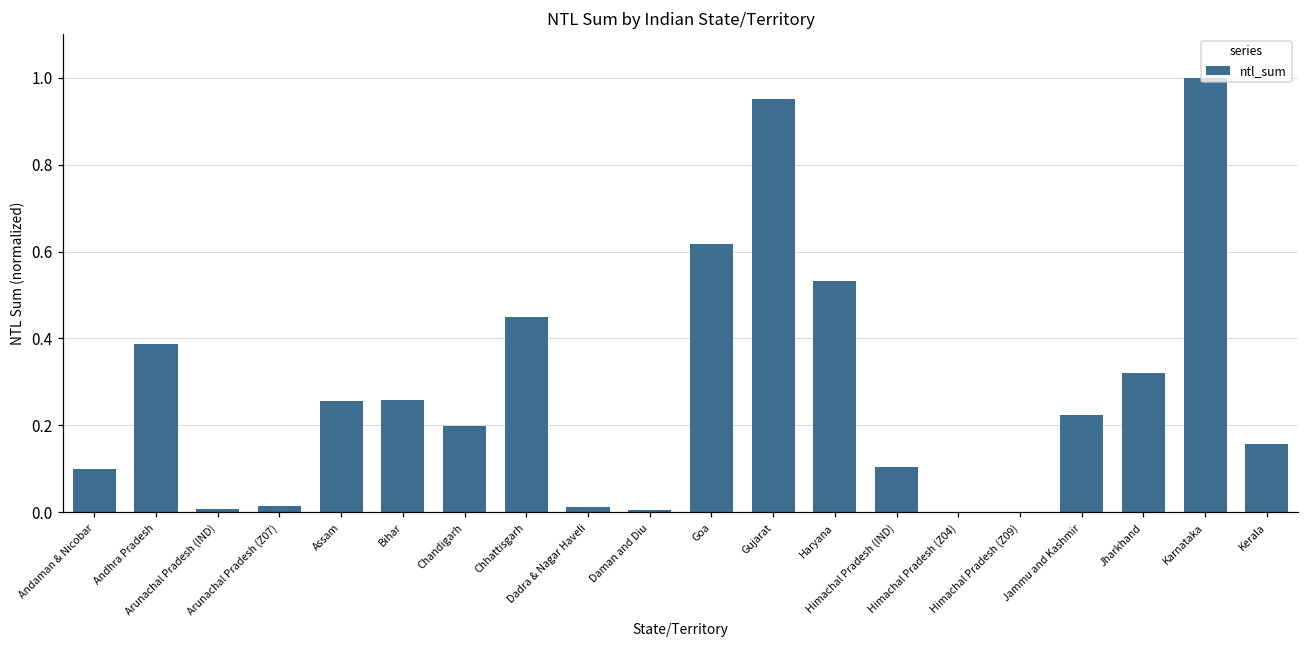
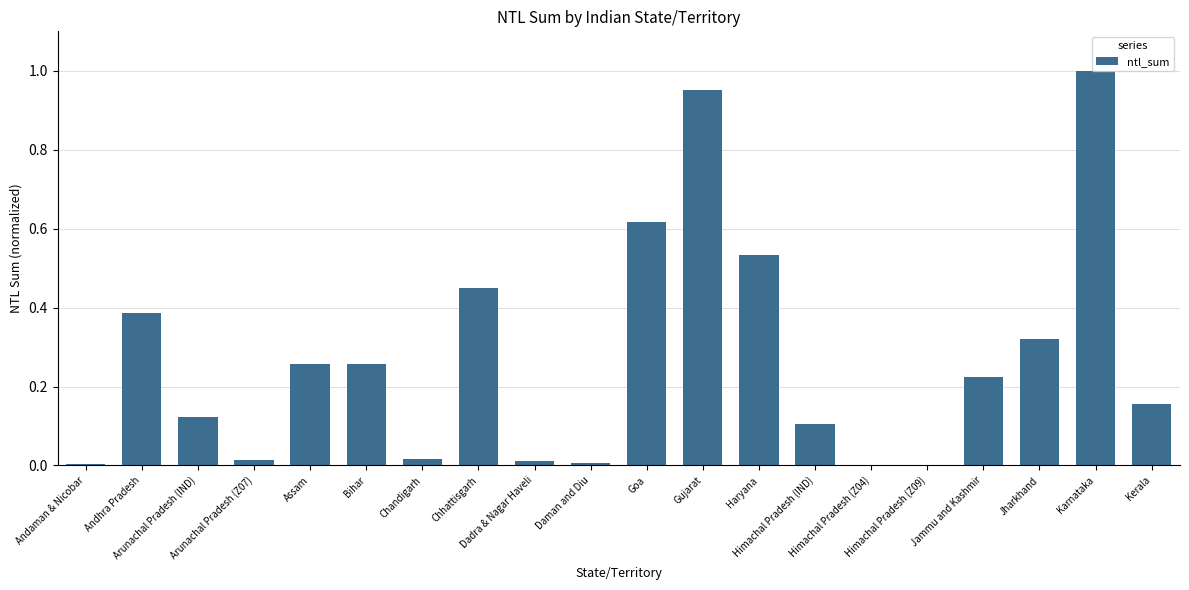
  {
-   "Andaman & Nicobar": 0.10,
+   "Andaman & Nicobar": 0.00,
    "Andhra Pradesh": 0.39,
-   "Arunachal Pradesh (IND)": 0.01,
+   "Arunachal Pradesh (IND)": 0.12,
    "Arunachal Pradesh (Z07)": 0.01,
    "Assam": 0.26,
    "Bihar": 0.26,
-   "Chandigarh": 0.20,
+   "Chandigarh": 0.02,
    "Chhattisgarh": 0.45,
    "Dadra & Nagar Haveli": 0.01,
    "Goa": 0.62,
    "Gujarat": 0.95,
    "Haryana": 0.53,
    "Himachal Pradesh (IND)": 0.10,
    "Jammu and Kashmir": 0.22,
    "Jharkhand": 0.32,
    "Kerala": 0.16
  }
